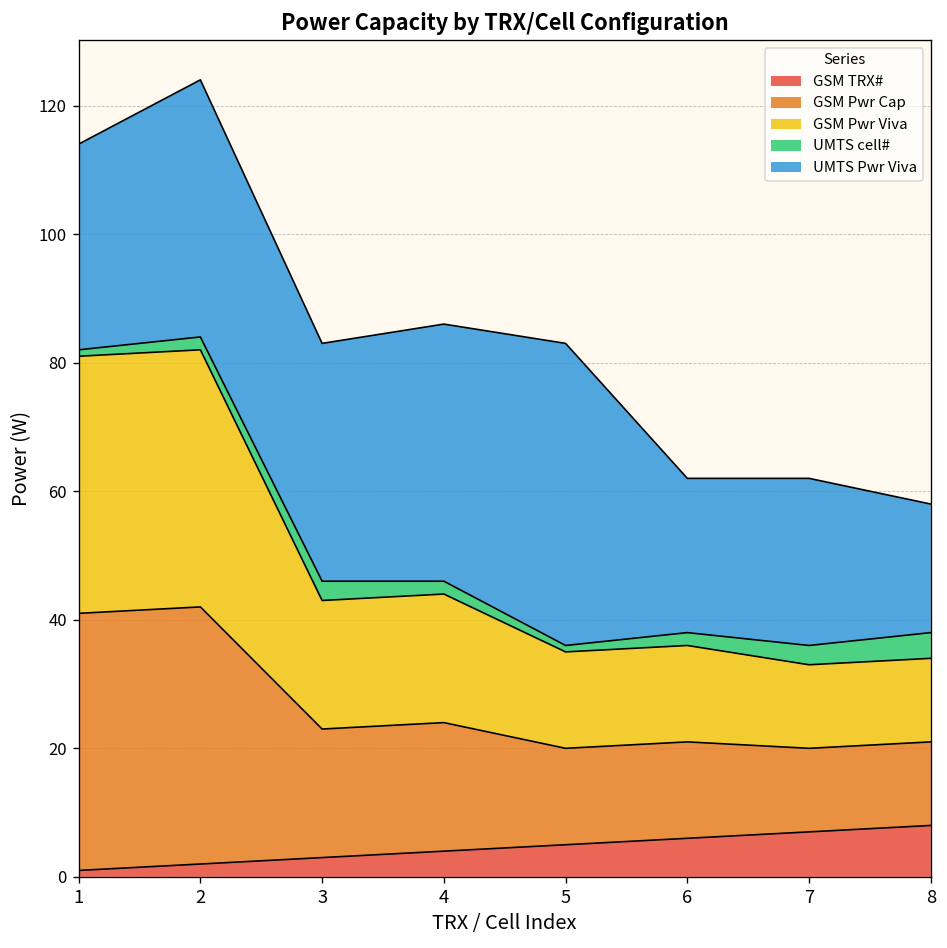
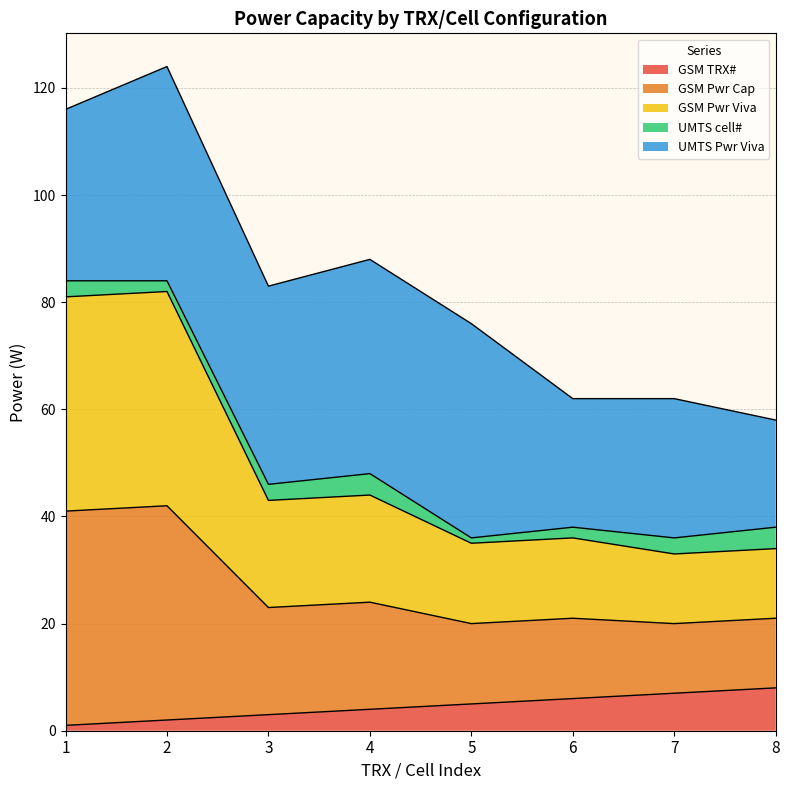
  {
    "GSM Pwr Viva": {
      "1": 40,
      "2": 40,
      "3": 20,
      "4": 20,
      "5": 15,
      "6": 15,
      "7": 13,
      "8": 13
    },
    "UMTS cell#": {
-     "1": 1,
+     "1": 3,
      "2": 2,
      "3": 3,
-     "4": 2,
+     "4": 4,
      "5": 1,
      "6": 2,
      "7": 3,
      "8": 4
    },
    "UMTS Pwr Viva": {
      "1": 32,
      "2": 40,
      "3": 37,
      "4": 40,
-     "5": 47,
+     "5": 40,
      "6": 24,
      "7": 26,
      "8": 20
    }
  }
